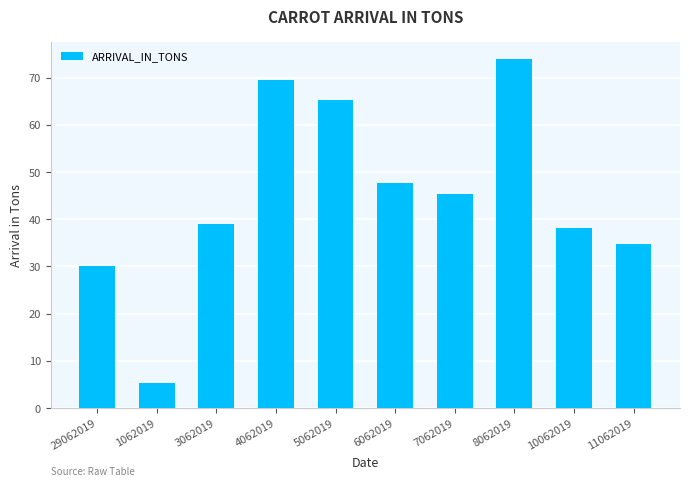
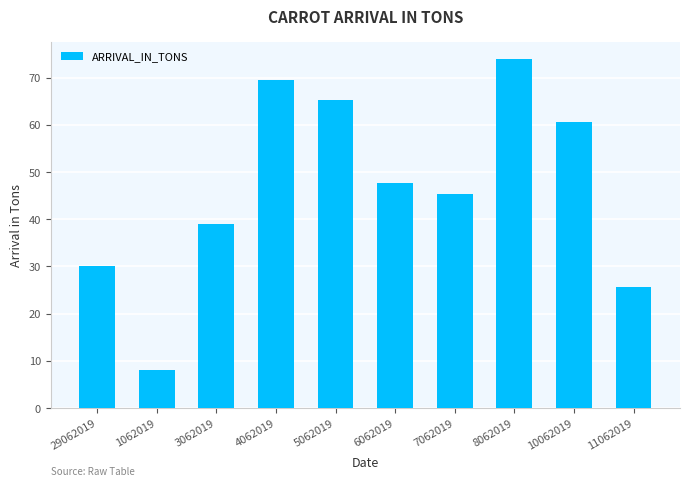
  {
    "29062019": 30,
-   "1062019": 5,
+   "1062019": 8,
    "3062019": 39,
    "4062019": 70,
    "5062019": 65,
    "6062019": 48,
    "7062019": 45,
    "8062019": 74,
-   "10062019": 38,
-   "11062019": 35
+   "10062019": 61,
+   "11062019": 26
  }
